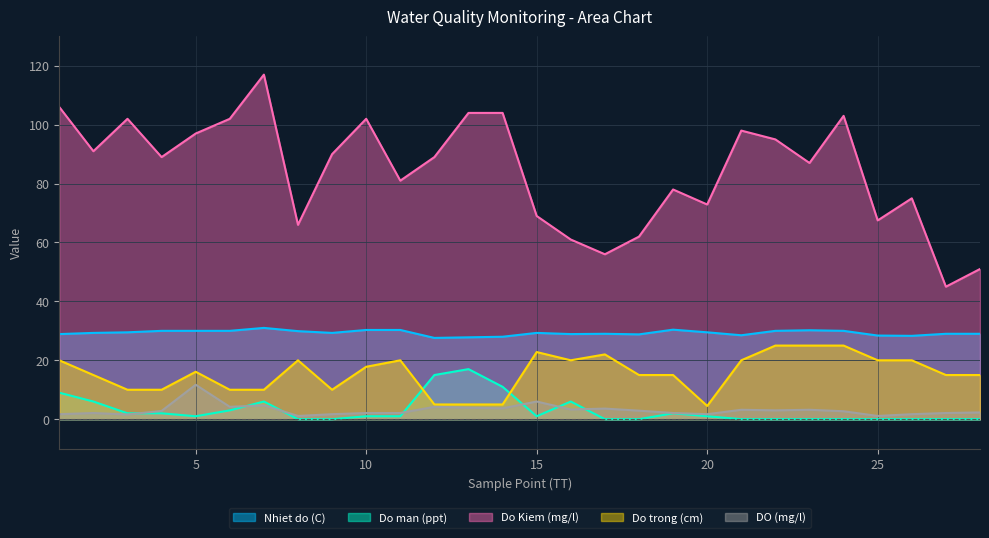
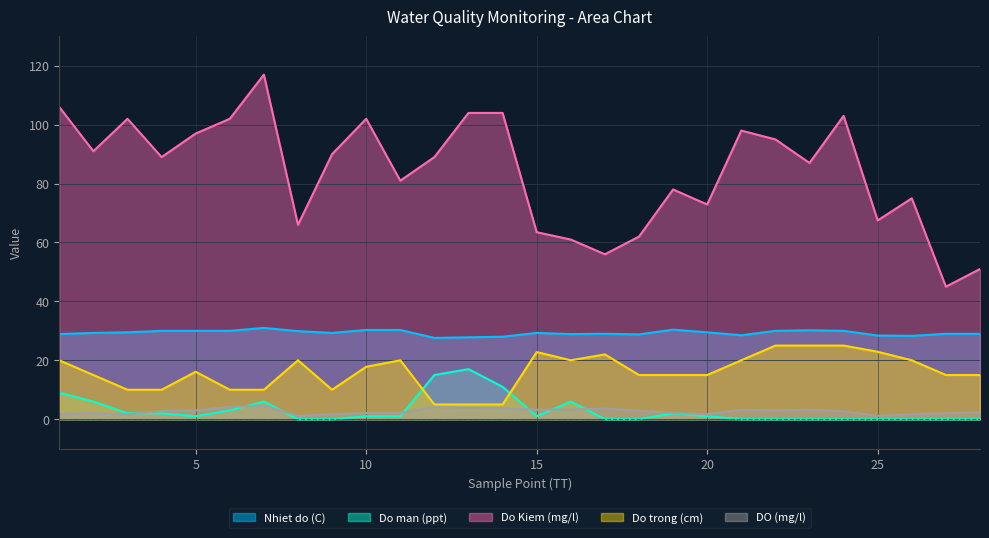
  {
    "Do Kiem (mg/l)": {
      "5": 97,
      "10": 102,
-     "15": 69,
+     "15": 64,
      "20": 73,
      "25": 68
    },
    "Do trong (cm)": {
      "5": 16,
      "10": 18,
      "15": 23,
-     "20": 5,
-     "25": 20
+     "20": 15,
+     "25": 23
    },
    "DO (mg/l)": {
-     "5": 12,
+     "5": 3,
      "10": 2,
-     "15": 6,
+     "15": 3,
      "25": 1
    }
  }
